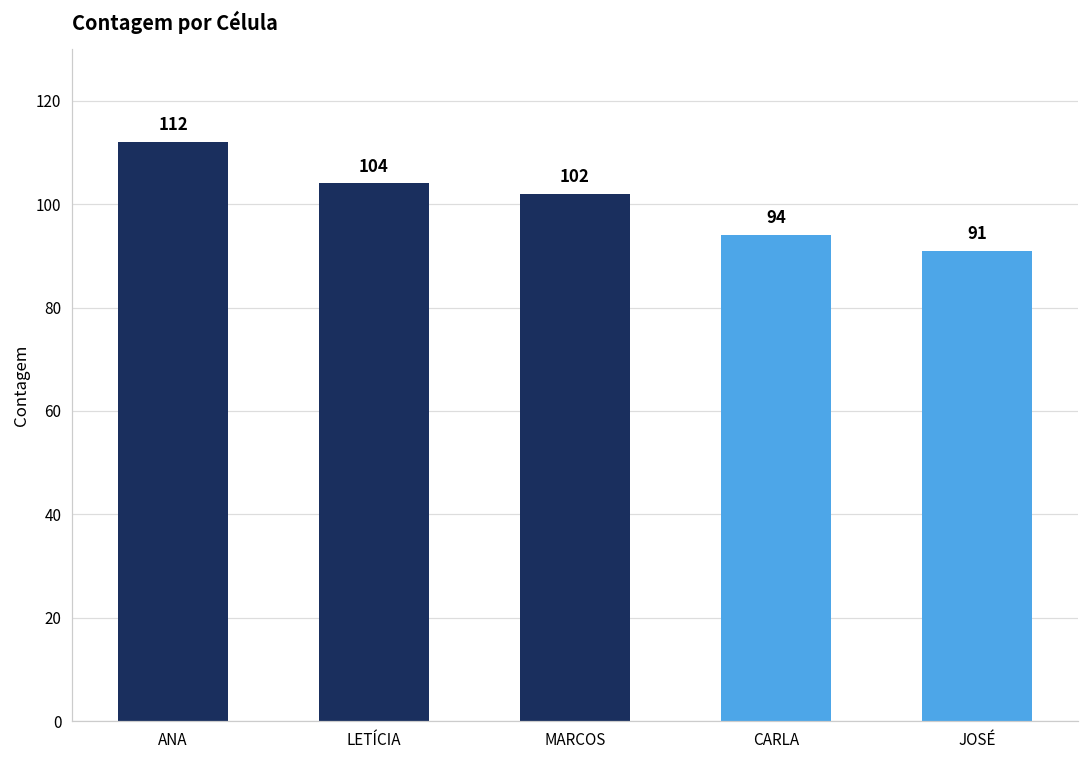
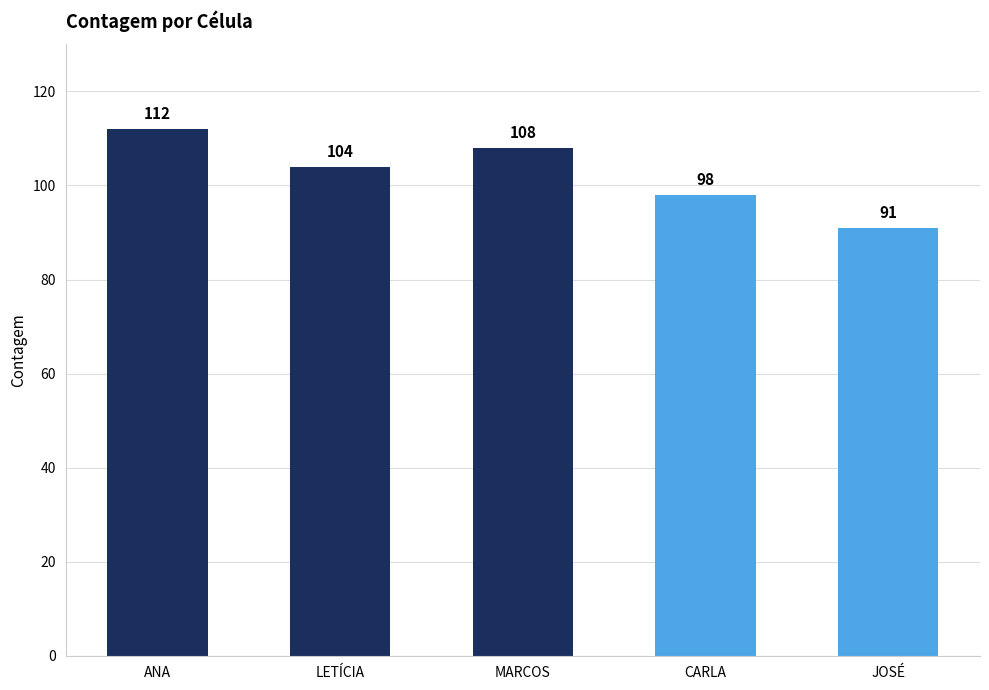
  {
    "ANA": 112,
    "LETÍCIA": 104,
-   "MARCOS": 102,
-   "CARLA": 94,
+   "MARCOS": 108,
+   "CARLA": 98,
    "JOSÉ": 91
  }
